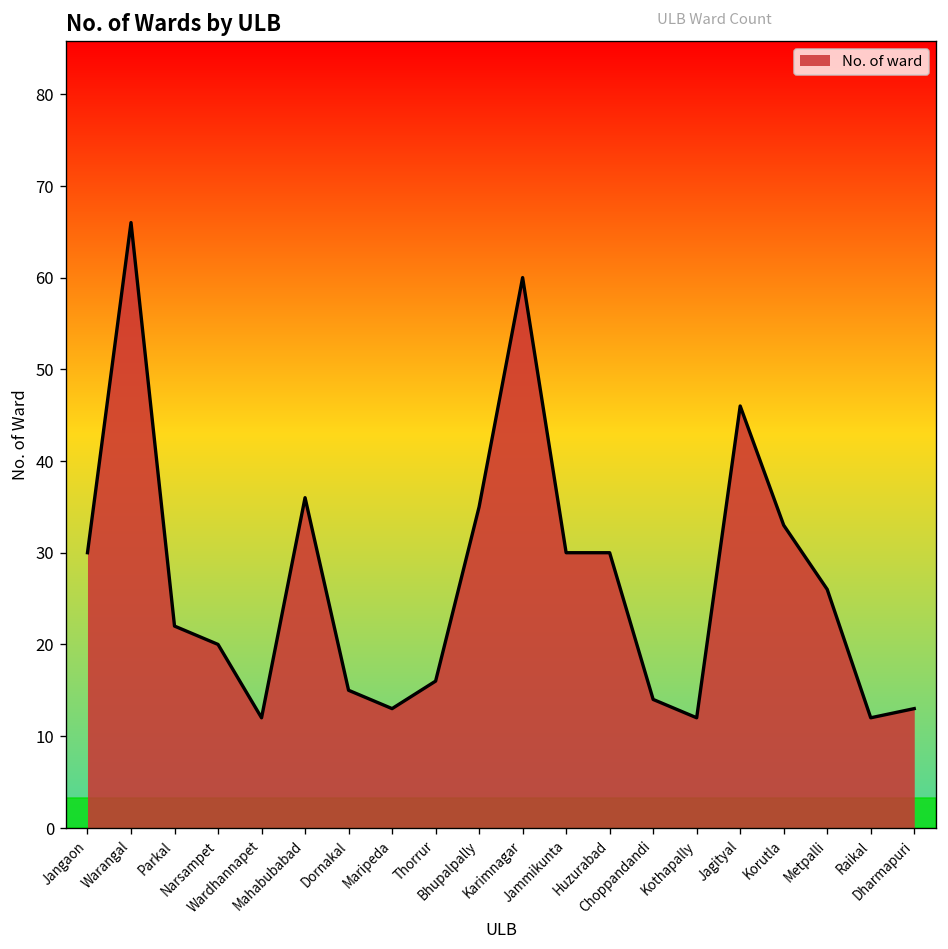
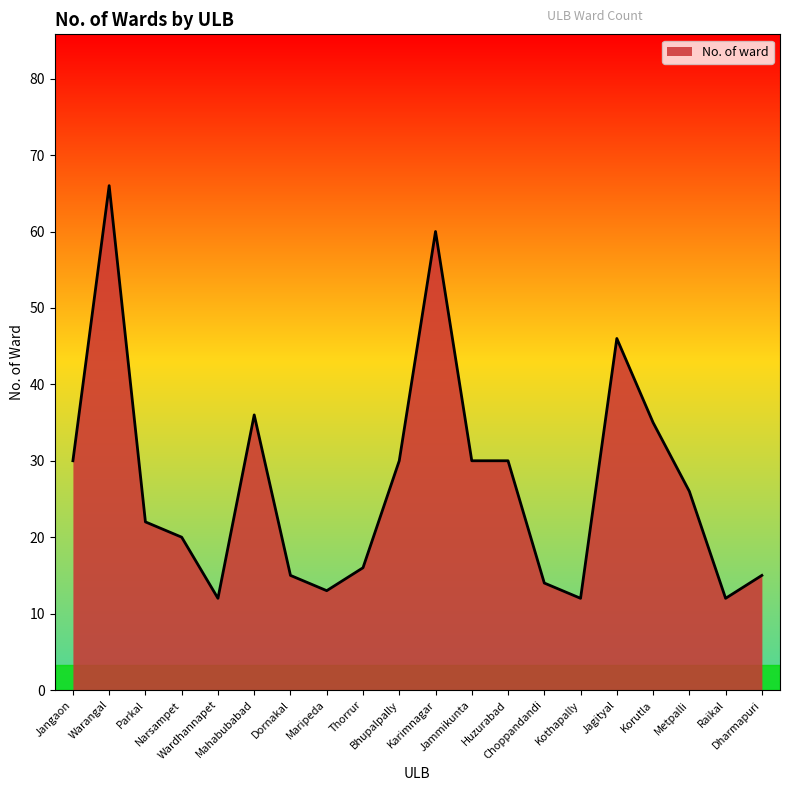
  {
    "Jangaon": 30,
    "Warangal": 66,
    "Parkal": 22,
    "Narsampet": 20,
    "Wardhannapet": 12,
    "Mahabubabad": 36,
    "Dornakal": 15,
    "Maripeda": 13,
    "Thorrur": 16,
-   "Bhupalpally": 35,
+   "Bhupalpally": 30,
    "Karimnagar": 60,
    "Jammikunta": 30,
    "Huzurabad": 30,
    "Choppandandi": 14,
    "Kothapally": 12,
    "Jagityal": 46,
-   "Korutla": 33,
+   "Korutla": 35,
    "Metpalli": 26,
    "Raikal": 12,
-   "Dharmapuri": 13
+   "Dharmapuri": 15
  }
